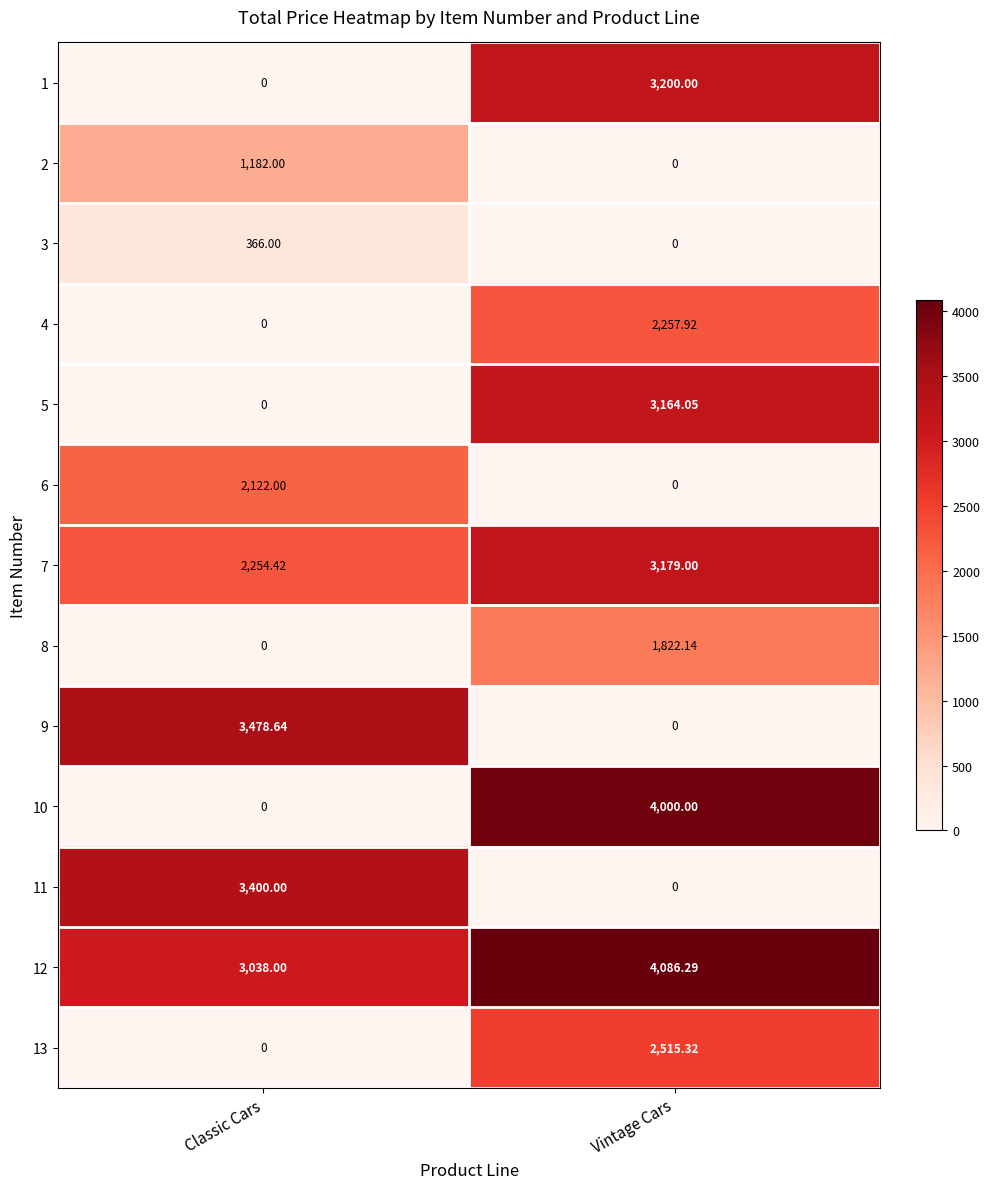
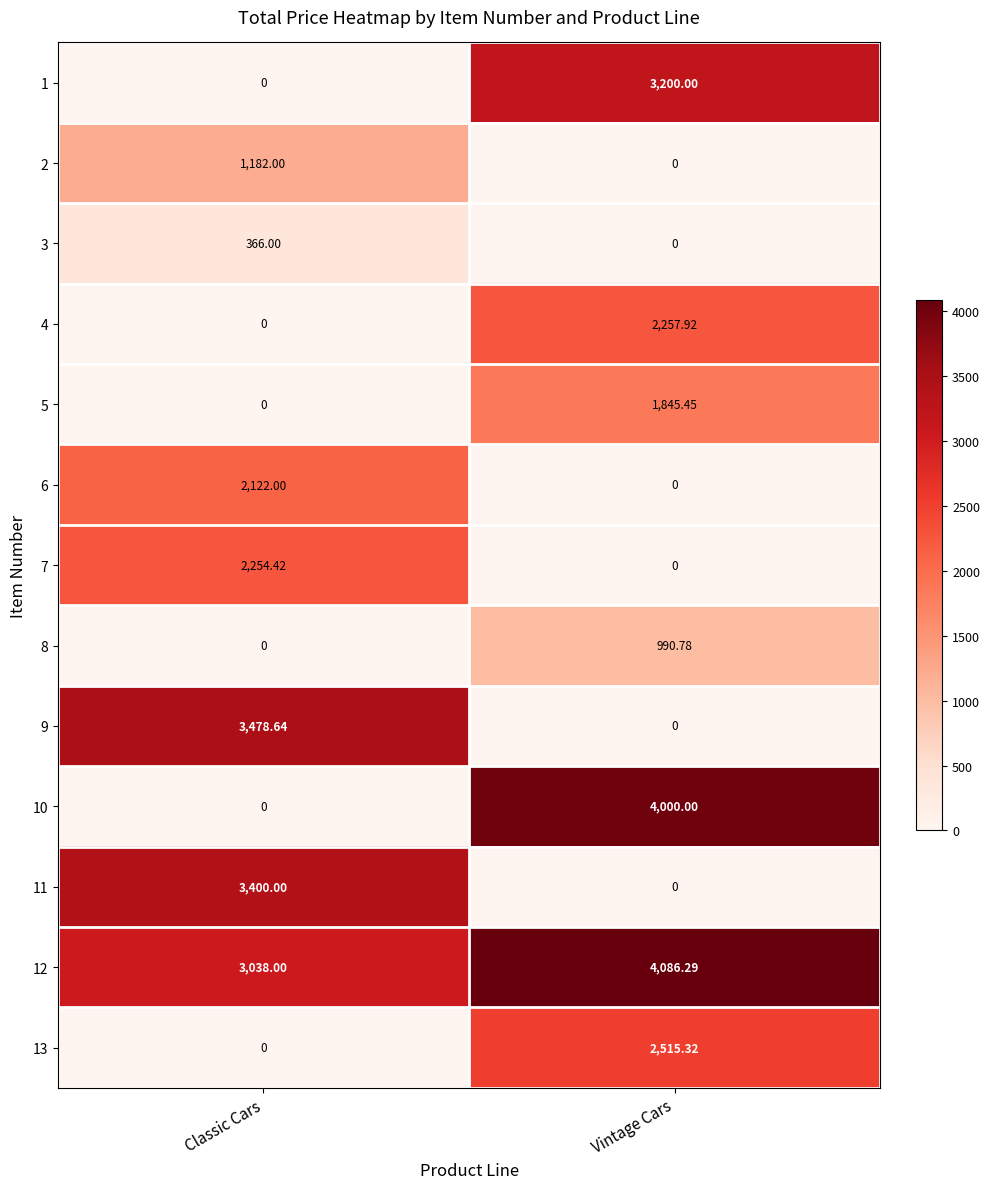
  {
    "1": {
      "Classic Cars": "0",
      "Vintage Cars": "3,200.00"
    },
    "2": {
      "Classic Cars": "1,182.00",
      "Vintage Cars": "0"
    },
    "3": {
      "Classic Cars": "366.00",
      "Vintage Cars": "0"
    },
    "4": {
      "Classic Cars": "0",
      "Vintage Cars": "2,257.92"
    },
    "5": {
      "Classic Cars": "0",
-     "Vintage Cars": "3,164.05"
+     "Vintage Cars": "1,845.45"
    },
    "6": {
      "Classic Cars": "2,122.00",
      "Vintage Cars": "0"
    },
    "7": {
      "Classic Cars": "2,254.42",
-     "Vintage Cars": "3,179.00"
+     "Vintage Cars": "0"
    },
    "8": {
      "Classic Cars": "0",
-     "Vintage Cars": "1,822.14"
+     "Vintage Cars": "990.78"
    },
    "9": {
      "Classic Cars": "3,478.64",
      "Vintage Cars": "0"
    },
    "10": {
      "Classic Cars": "0",
      "Vintage Cars": "4,000.00"
    },
    "11": {
      "Classic Cars": "3,400.00",
      "Vintage Cars": "0"
    },
    "12": {
      "Classic Cars": "3,038.00",
      "Vintage Cars": "4,086.29"
    },
    "13": {
      "Classic Cars": "0",
      "Vintage Cars": "2,515.32"
    }
  }
